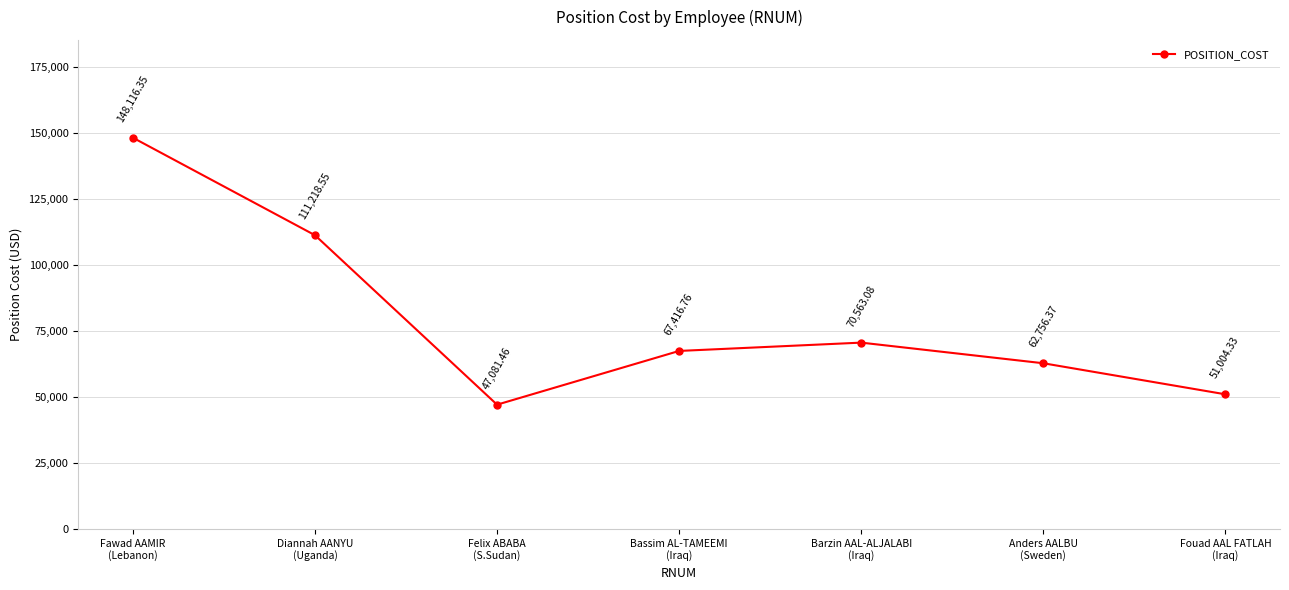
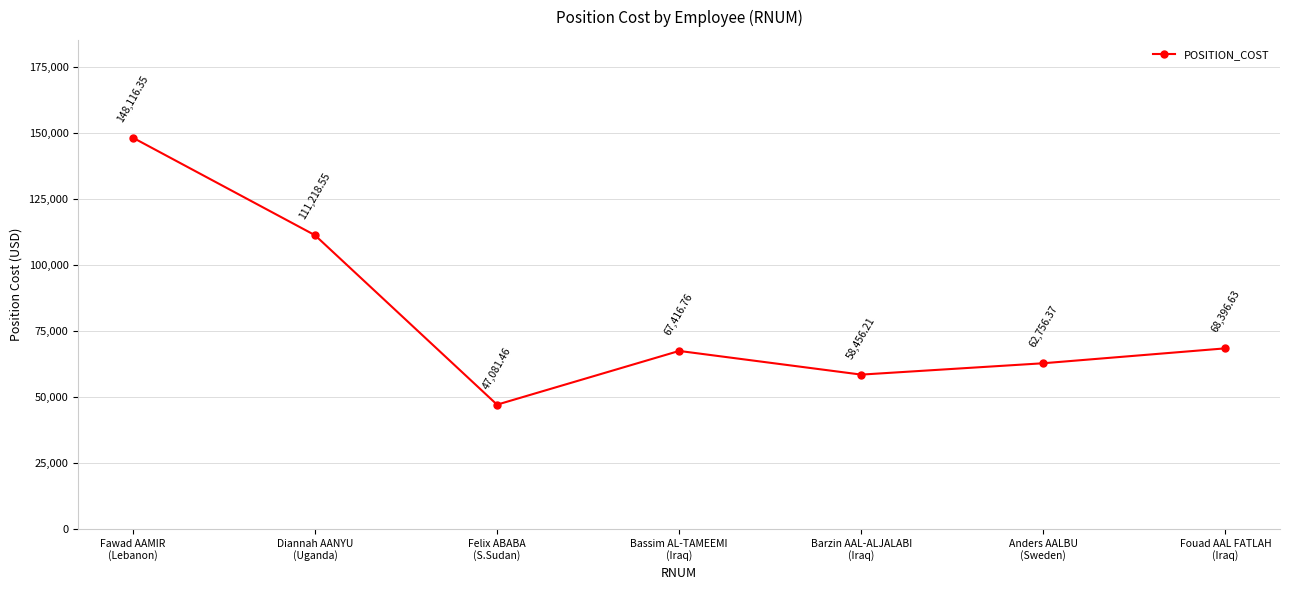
  {
    "Fawad AAMIR (Lebanon)": "148,116.35",
    "Diannah AANYU (Uganda)": "111,218.55",
    "Felix ABABA (S.Sudan)": "47,081.46",
    "Bassim AL-TAMEEMI (Iraq)": "67,416.76",
-   "Barzin AAL-ALJALABI (Iraq)": "70,563.08",
+   "Barzin AAL-ALJALABI (Iraq)": "58,456.21",
    "Anders AALBU (Sweden)": "62,756.37",
-   "Fouad AAL FATLAH (Iraq)": "51,004.33"
+   "Fouad AAL FATLAH (Iraq)": "68,396.63"
  }
